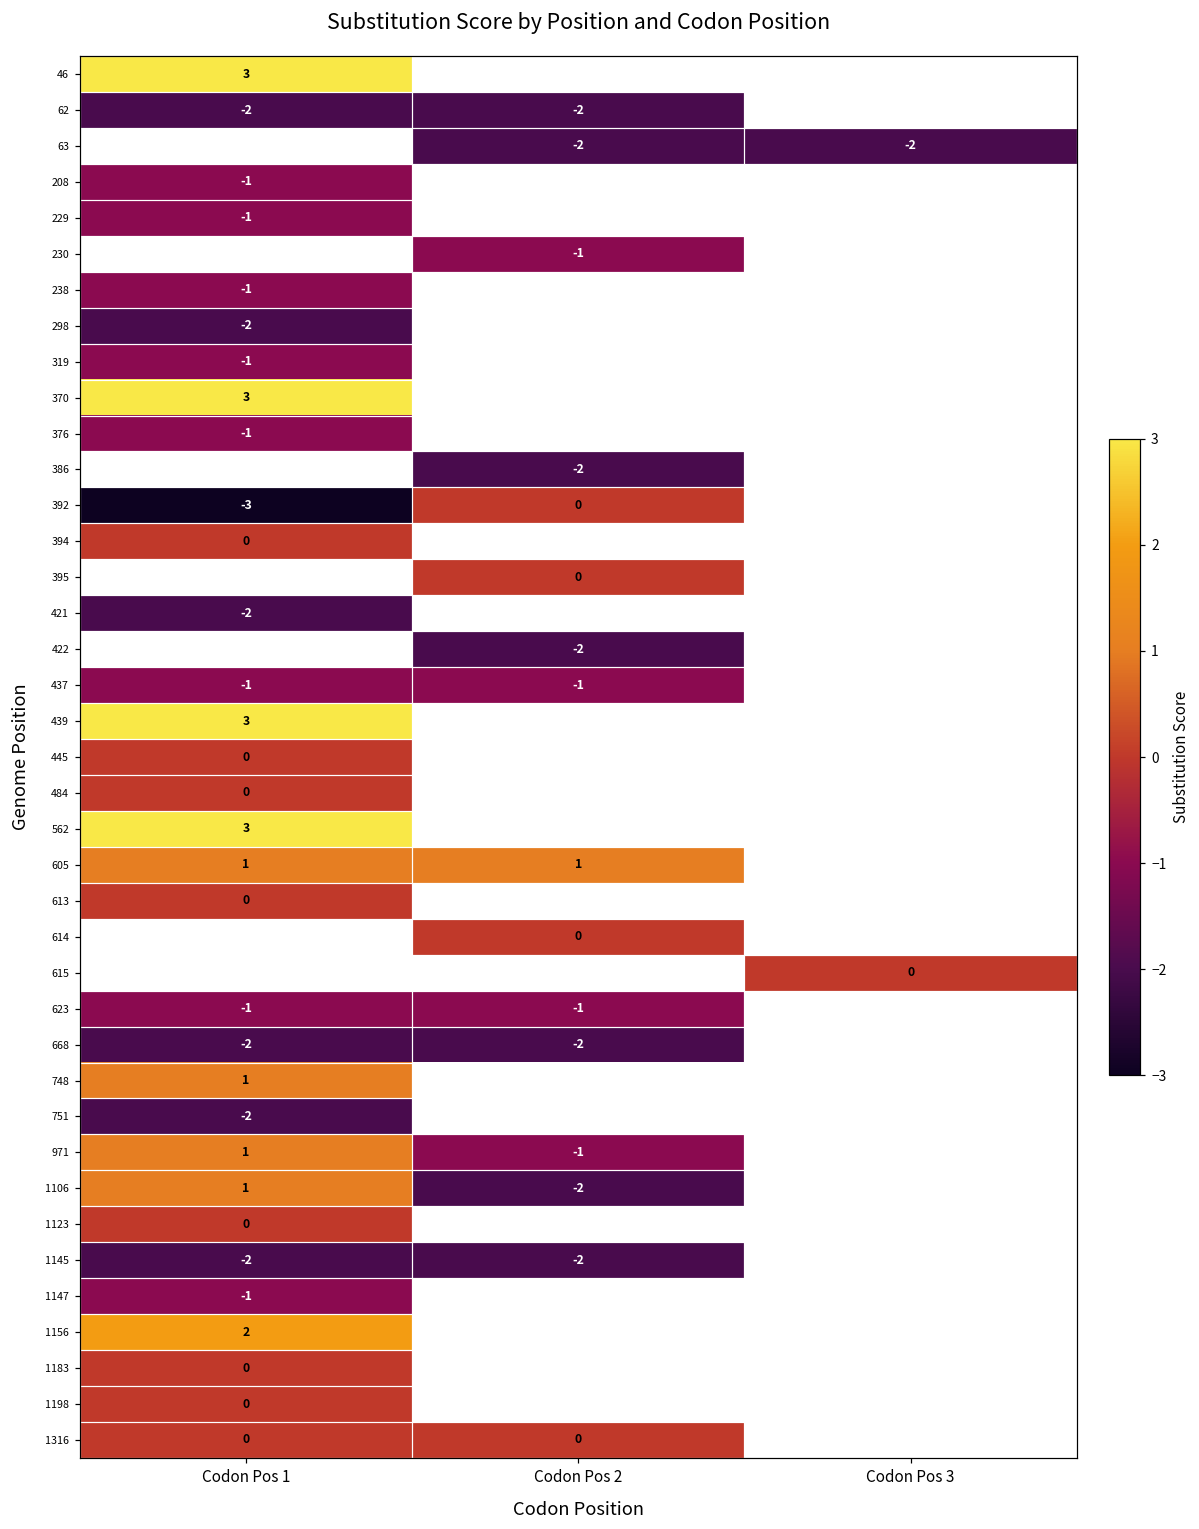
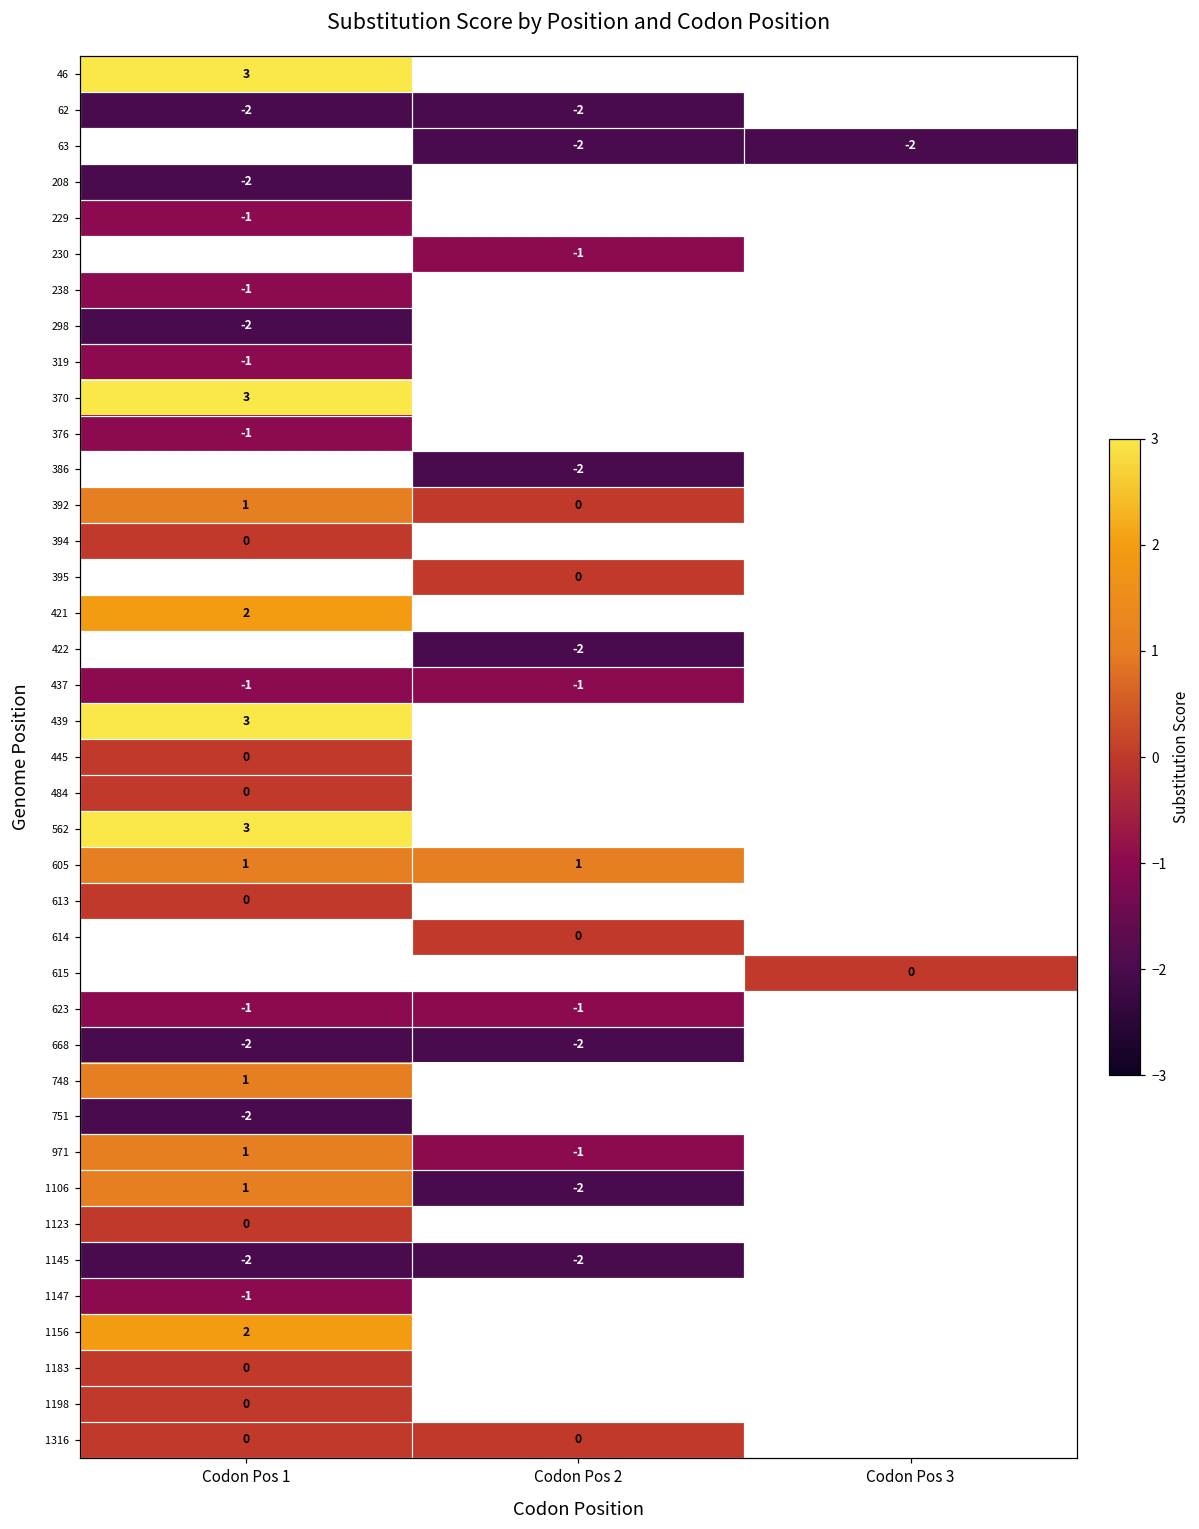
  {
    "46": {
      "Codon Pos 1": 3
    },
    "62": {
      "Codon Pos 1": -2,
      "Codon Pos 2": -2
    },
    "63": {
      "Codon Pos 2": -2,
      "Codon Pos 3": -2
    },
    "208": {
-     "Codon Pos 1": -1
+     "Codon Pos 1": -2
    },
    "229": {
      "Codon Pos 1": -1
    },
    "230": {
      "Codon Pos 2": -1
    },
    "238": {
      "Codon Pos 1": -1
    },
    "298": {
      "Codon Pos 1": -2
    },
    "319": {
      "Codon Pos 1": -1
    },
    "370": {
      "Codon Pos 1": 3
    },
    "376": {
      "Codon Pos 1": -1
    },
    "386": {
      "Codon Pos 2": -2
    },
    "392": {
-     "Codon Pos 1": -3,
+     "Codon Pos 1": 1,
      "Codon Pos 2": 0
    },
    "394": {
      "Codon Pos 1": 0
    },
    "395": {
      "Codon Pos 2": 0
    },
    "421": {
-     "Codon Pos 1": -2
+     "Codon Pos 1": 2
    },
    "422": {
      "Codon Pos 2": -2
    },
    "437": {
      "Codon Pos 1": -1,
      "Codon Pos 2": -1
    },
    "439": {
      "Codon Pos 1": 3
    },
    "445": {
      "Codon Pos 1": 0
    },
    "484": {
      "Codon Pos 1": 0
    },
    "562": {
      "Codon Pos 1": 3
    },
    "605": {
      "Codon Pos 1": 1,
      "Codon Pos 2": 1
    },
    "613": {
      "Codon Pos 1": 0
    },
    "614": {
      "Codon Pos 2": 0
    },
    "615": {
      "Codon Pos 3": 0
    },
    "623": {
      "Codon Pos 1": -1,
      "Codon Pos 2": -1
    },
    "668": {
      "Codon Pos 1": -2,
      "Codon Pos 2": -2
    },
    "748": {
      "Codon Pos 1": 1
    },
    "751": {
      "Codon Pos 1": -2
    },
    "971": {
      "Codon Pos 1": 1,
      "Codon Pos 2": -1
    },
    "1106": {
      "Codon Pos 1": 1,
      "Codon Pos 2": -2
    },
    "1123": {
      "Codon Pos 1": 0
    },
    "1145": {
      "Codon Pos 1": -2,
      "Codon Pos 2": -2
    },
    "1147": {
      "Codon Pos 1": -1
    },
    "1156": {
      "Codon Pos 1": 2
    },
    "1183": {
      "Codon Pos 1": 0
    },
    "1198": {
      "Codon Pos 1": 0
    },
    "1316": {
      "Codon Pos 1": 0,
      "Codon Pos 2": 0
    }
  }
